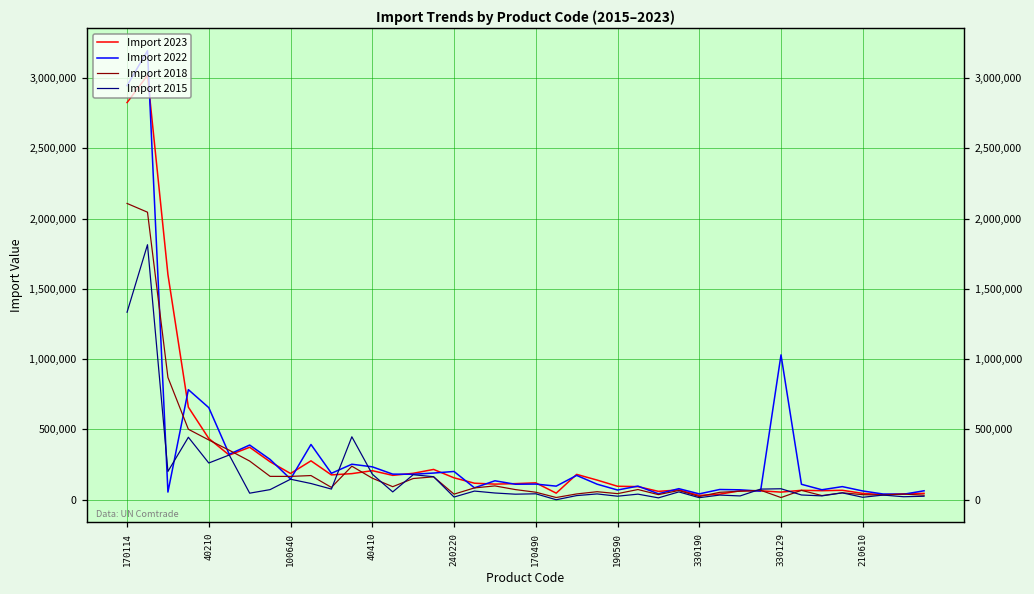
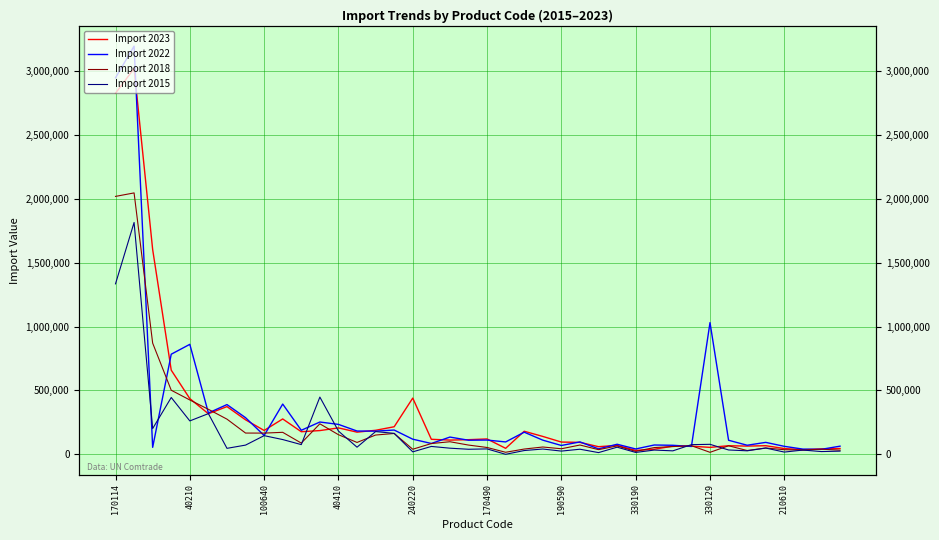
  {
    "Import 2023": {
      "170114": "2,830,000",
      "100640": "190,000",
      "40410": "210,000",
-     "240220": "160,000",
+     "240220": "440,000",
      "190590": "100,000",
      "330129": "50,000"
    },
    "Import 2022": {
-     "40210": "650,000",
+     "40210": "860,000",
      "40410": "230,000",
-     "240220": "200,000",
+     "240220": "120,000",
      "190590": "70,000",
      "330129": "1,030,000"
    },
    "Import 2018": {
-     "170114": "2,110,000",
+     "170114": "2,020,000",
      "40410": "150,000",
      "240220": "40,000",
      "330129": "20,000"
    },
    "Import 2015": {
      "170114": "1,330,000",
      "40210": "260,000",
      "40410": "180,000",
      "240220": "20,000",
      "330129": "80,000"
    }
  }
